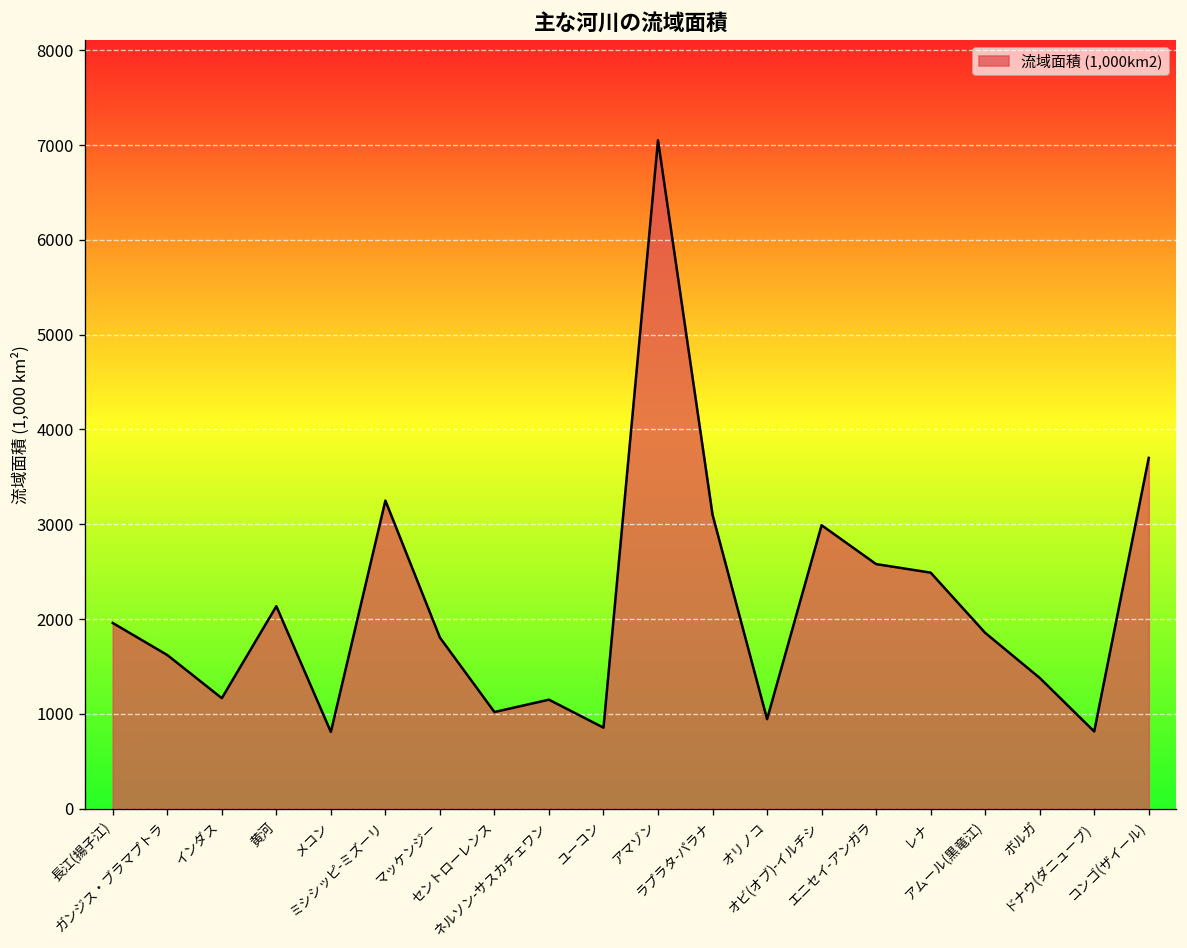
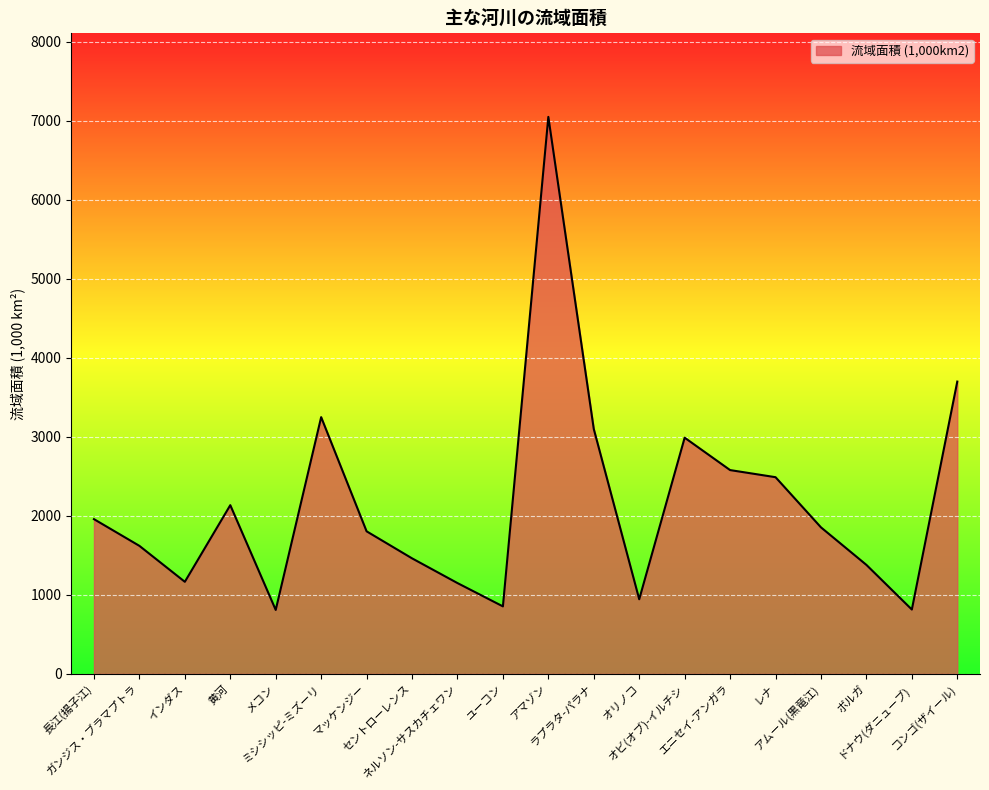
  {
    "長江(揚子江)": 2000,
    "ガンジス・ブラマプトラ": 1600,
    "インダス": 1200,
    "黄河": 2100,
    "メコン": 800,
    "ミシシッピ-ミズーリ": 3300,
    "マッケンジー": 1800,
-   "セントローレンス": 1000,
+   "セントローレンス": 1500,
    "ネルソン-サスカチェワン": 1200,
    "ユーコン": 900,
    "アマゾン": 7100,
    "ラプラタ-パラナ": 3100,
    "オリノコ": 900,
    "オビ(オブ)-イルチシ": 3000,
    "エニセイ-アンガラ": 2600,
    "レナ": 2500,
    "アムール(黒竜江)": 1900,
    "ボルガ": 1400,
    "ドナウ(ダニューブ)": 800,
    "コンゴ(ザイール)": 3700
  }
